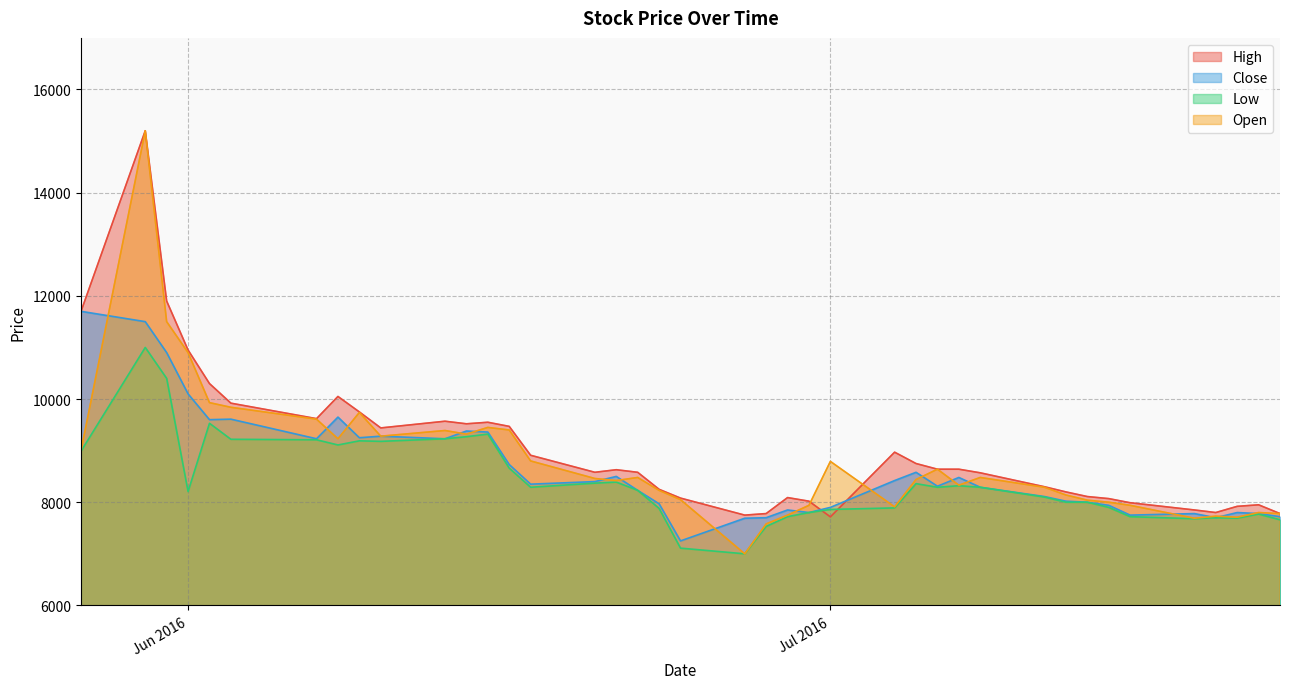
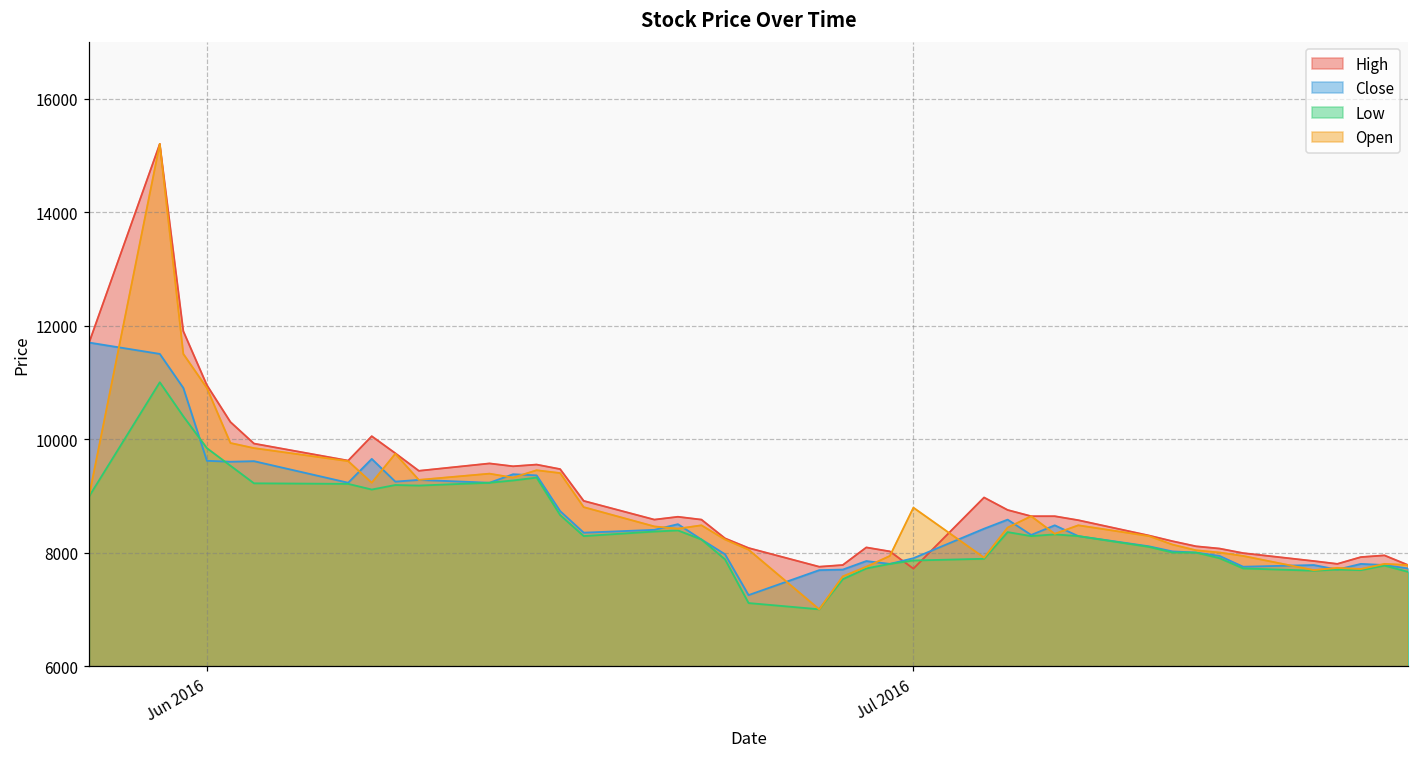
  {
    "High": {
      "Jun 2016": 11000,
      "Jul 2016": 7700
    },
    "Close": {
-     "Jun 2016": 10100
+     "Jun 2016": 9600
    },
    "Low": {
-     "Jun 2016": 8200
+     "Jun 2016": 9800
    },
    "Open": {
      "Jun 2016": 10900,
      "Jul 2016": 8800
    }
  }
